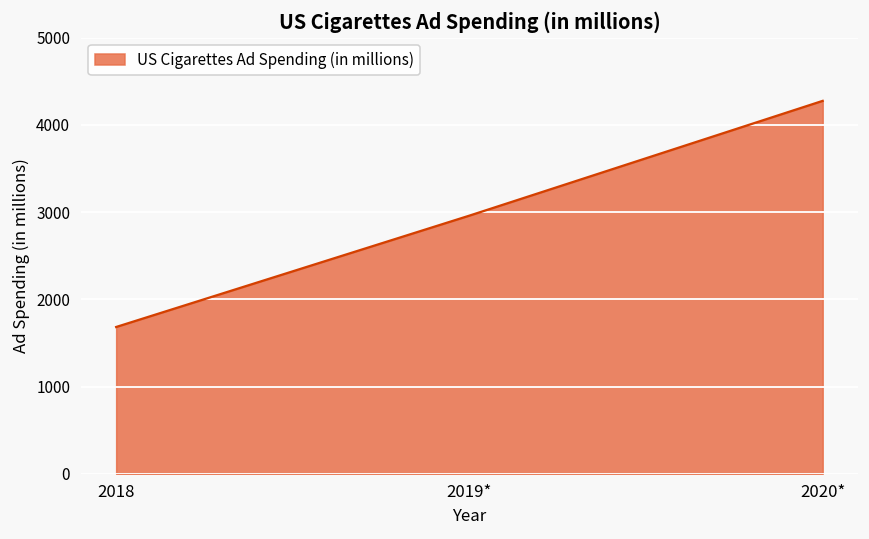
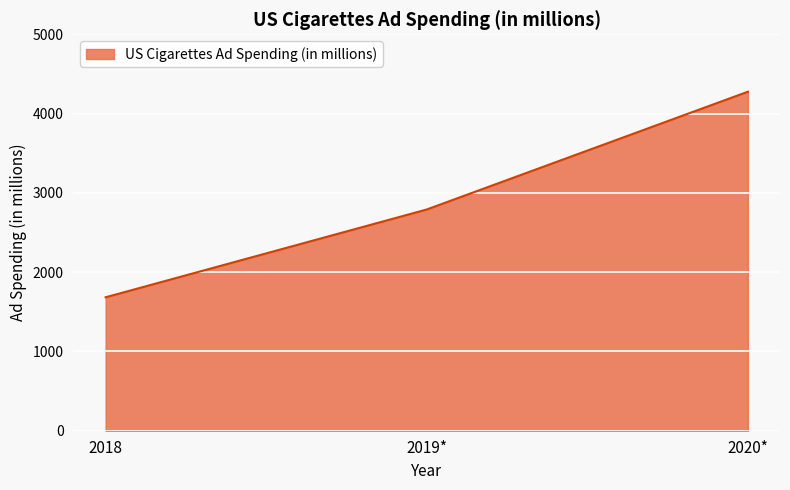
  {
    "2018": 1700,
-   "2019*": 3000,
+   "2019*": 2800,
    "2020*": 4300
  }
